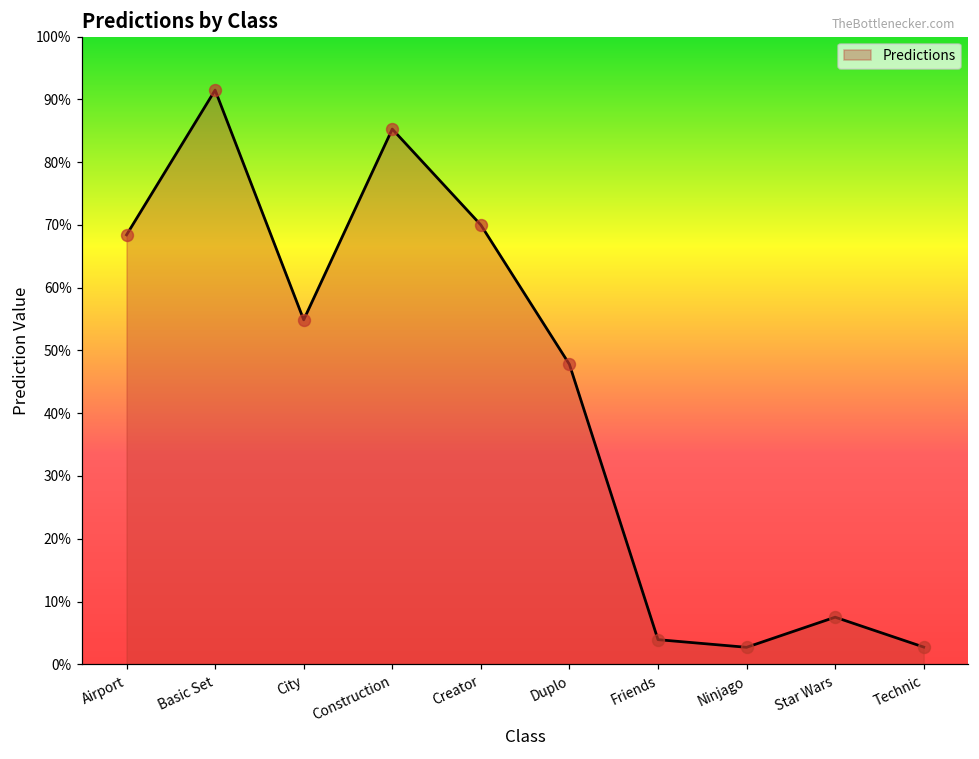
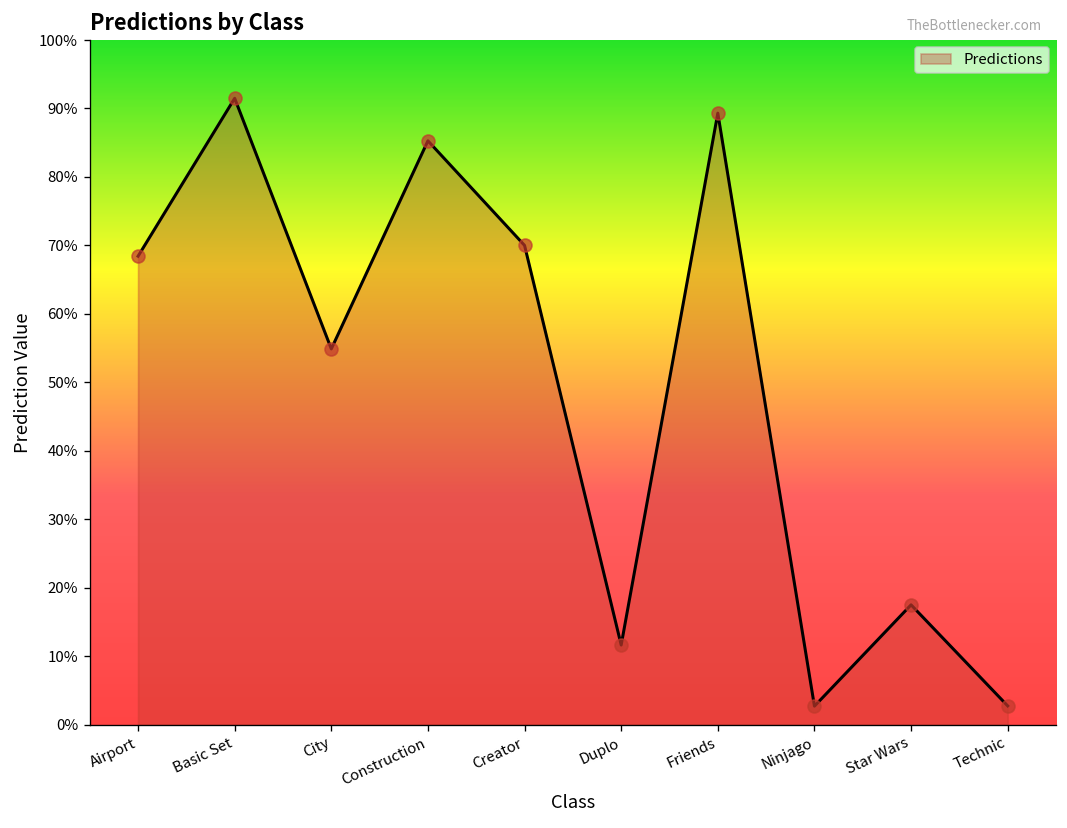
  {
    "Airport": "68%",
    "Basic Set": "91%",
    "City": "55%",
    "Construction": "85%",
    "Creator": "70%",
-   "Duplo": "48%",
-   "Friends": "4%",
+   "Duplo": "12%",
+   "Friends": "89%",
    "Ninjago": "3%",
-   "Star Wars": "8%",
+   "Star Wars": "18%",
    "Technic": "3%"
  }
